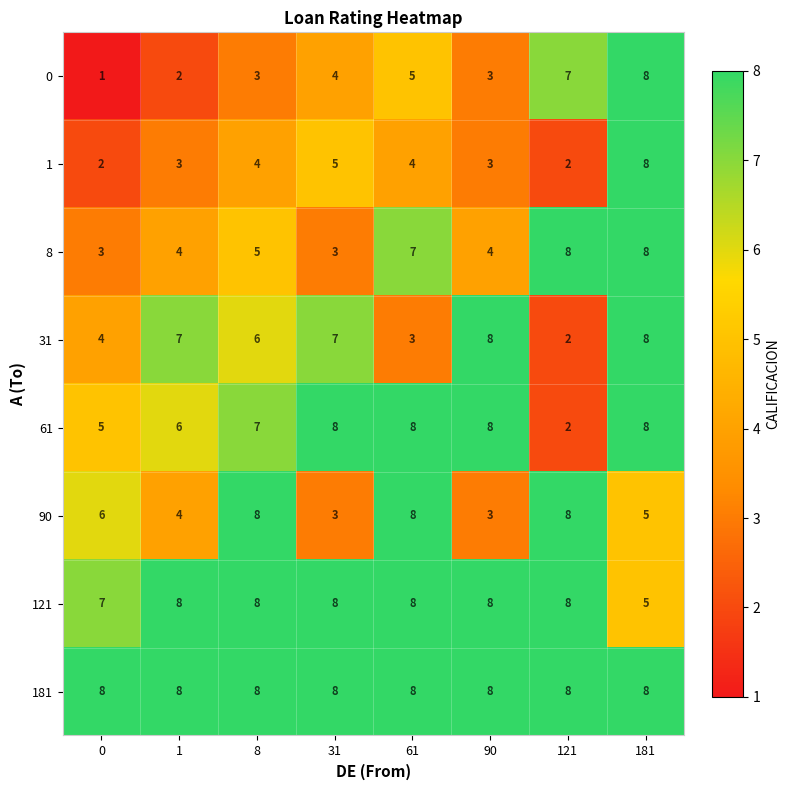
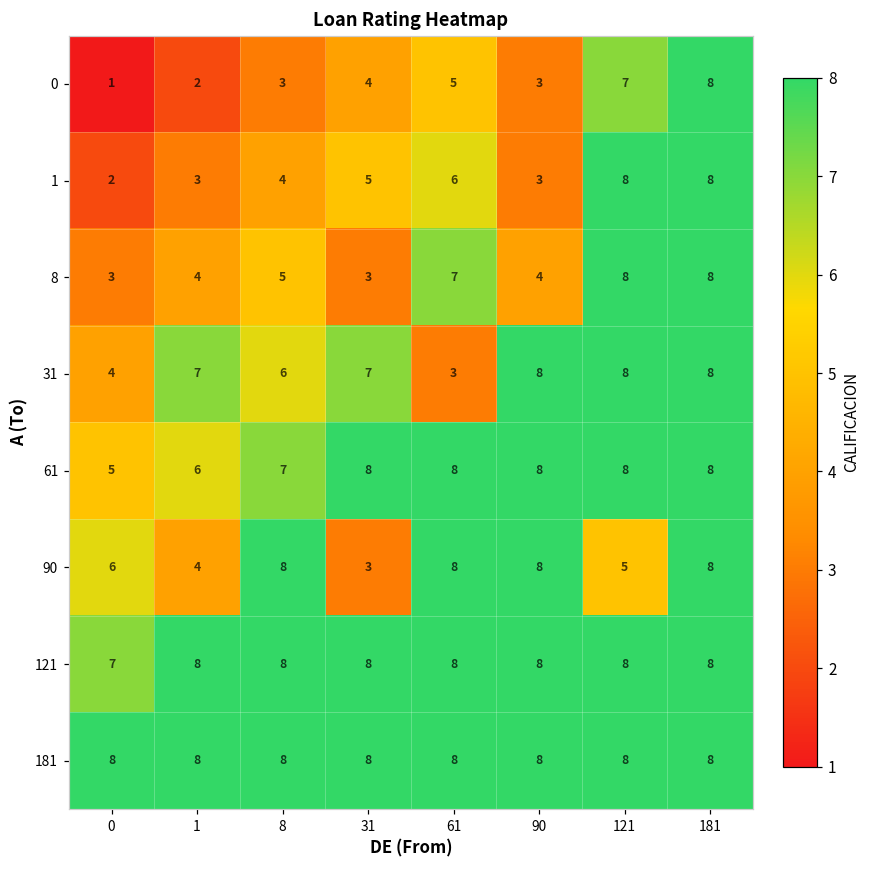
  {
    "0": {
      "0": 1,
      "1": 2,
      "8": 3,
      "31": 4,
      "61": 5,
      "90": 3,
      "121": 7,
      "181": 8
    },
    "1": {
      "0": 2,
      "1": 3,
      "8": 4,
      "31": 5,
-     "61": 4,
+     "61": 6,
      "90": 3,
-     "121": 2,
+     "121": 8,
      "181": 8
    },
    "8": {
      "0": 3,
      "1": 4,
      "8": 5,
      "31": 3,
      "61": 7,
      "90": 4,
      "121": 8,
      "181": 8
    },
    "31": {
      "0": 4,
      "1": 7,
      "8": 6,
      "31": 7,
      "61": 3,
      "90": 8,
-     "121": 2,
+     "121": 8,
      "181": 8
    },
    "61": {
      "0": 5,
      "1": 6,
      "8": 7,
      "31": 8,
      "61": 8,
      "90": 8,
-     "121": 2,
+     "121": 8,
      "181": 8
    },
    "90": {
      "0": 6,
      "1": 4,
      "8": 8,
      "31": 3,
      "61": 8,
-     "90": 3,
-     "121": 8,
-     "181": 5
+     "90": 8,
+     "121": 5,
+     "181": 8
    },
    "121": {
      "0": 7,
      "1": 8,
      "8": 8,
      "31": 8,
      "61": 8,
      "90": 8,
      "121": 8,
-     "181": 5
+     "181": 8
    },
    "181": {
      "0": 8,
      "1": 8,
      "8": 8,
      "31": 8,
      "61": 8,
      "90": 8,
      "121": 8,
      "181": 8
    }
  }
